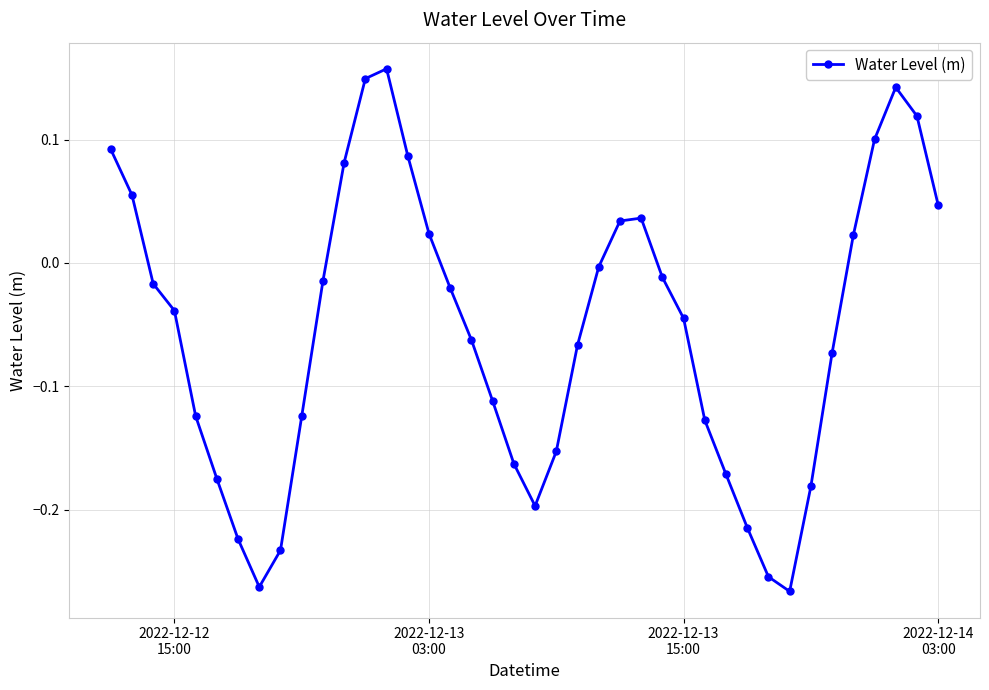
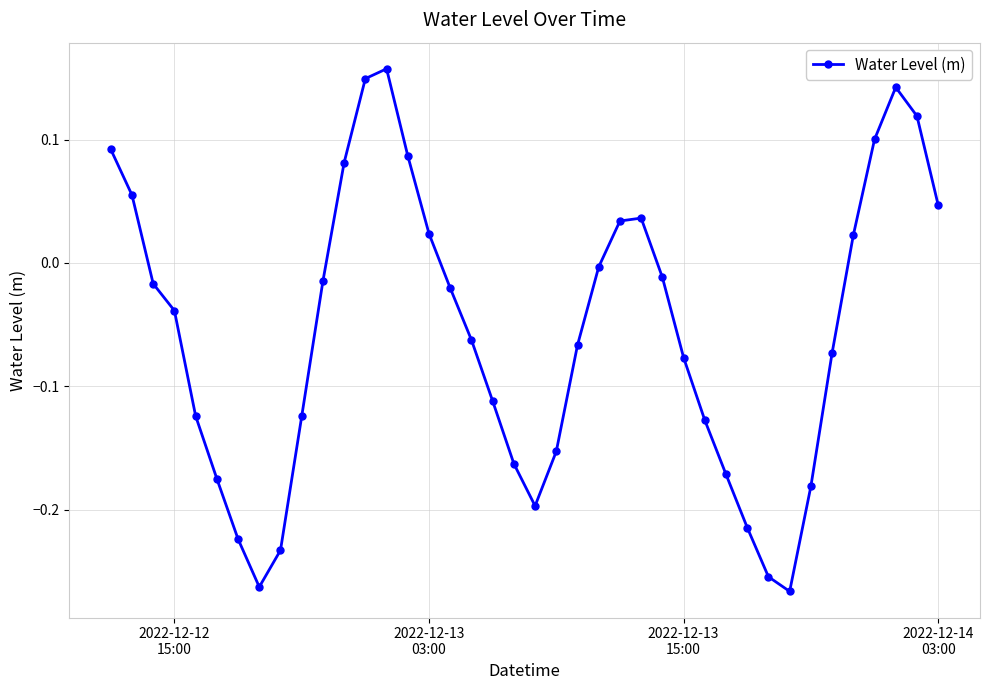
  {
    "2022-12-12 15:00": -0.039,
    "2022-12-13 03:00": 0.024,
-   "2022-12-13 15:00": -0.045,
+   "2022-12-13 15:00": -0.077,
    "2022-12-14 03:00": 0.047
  }
